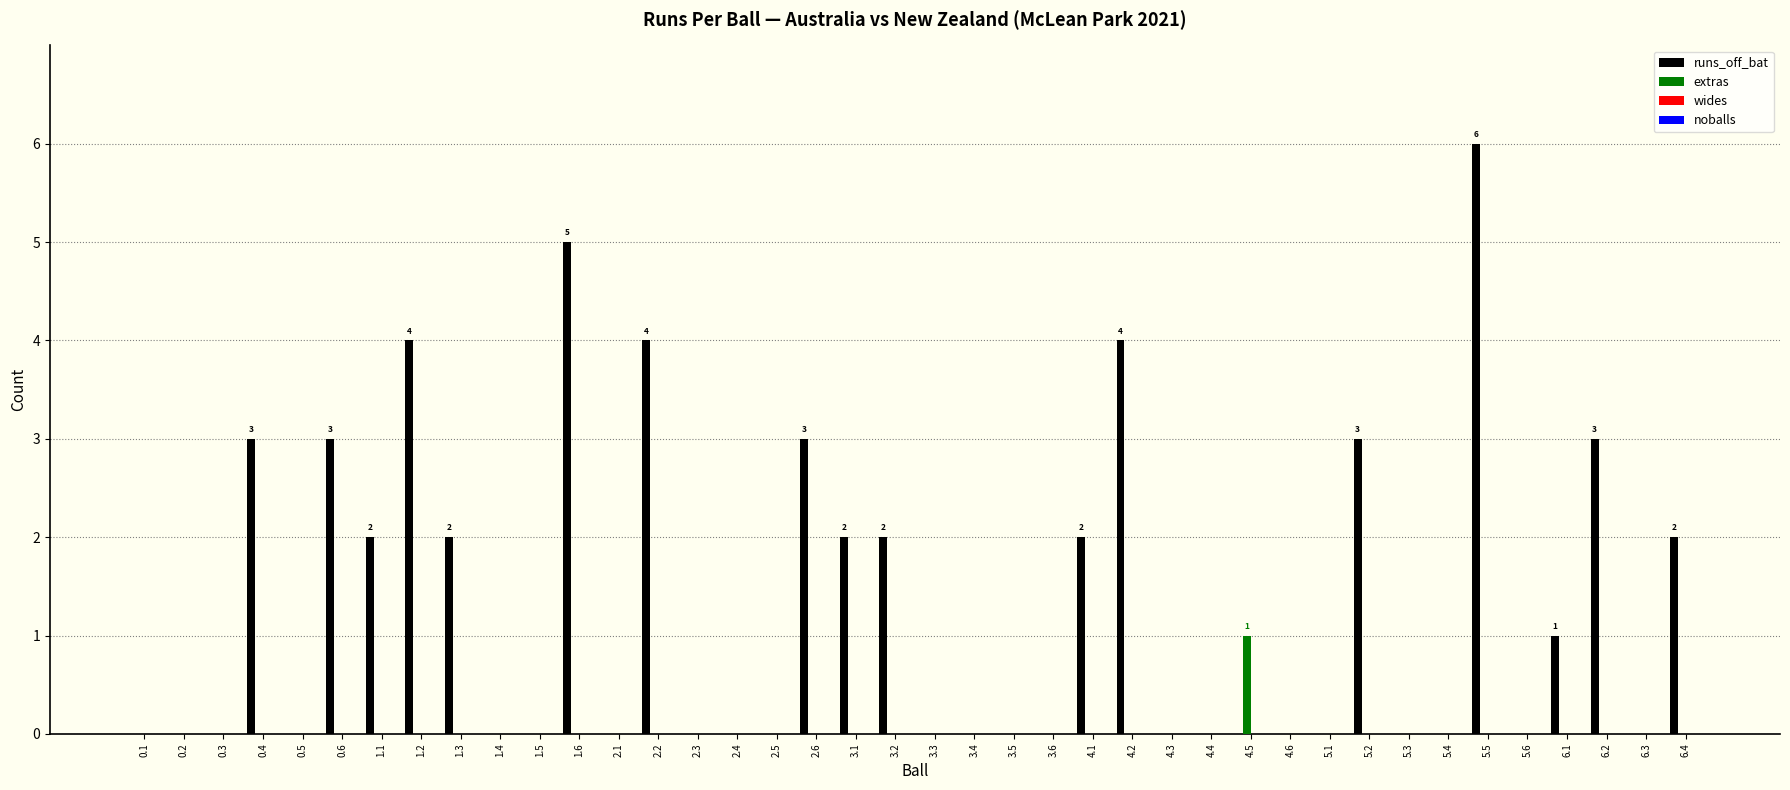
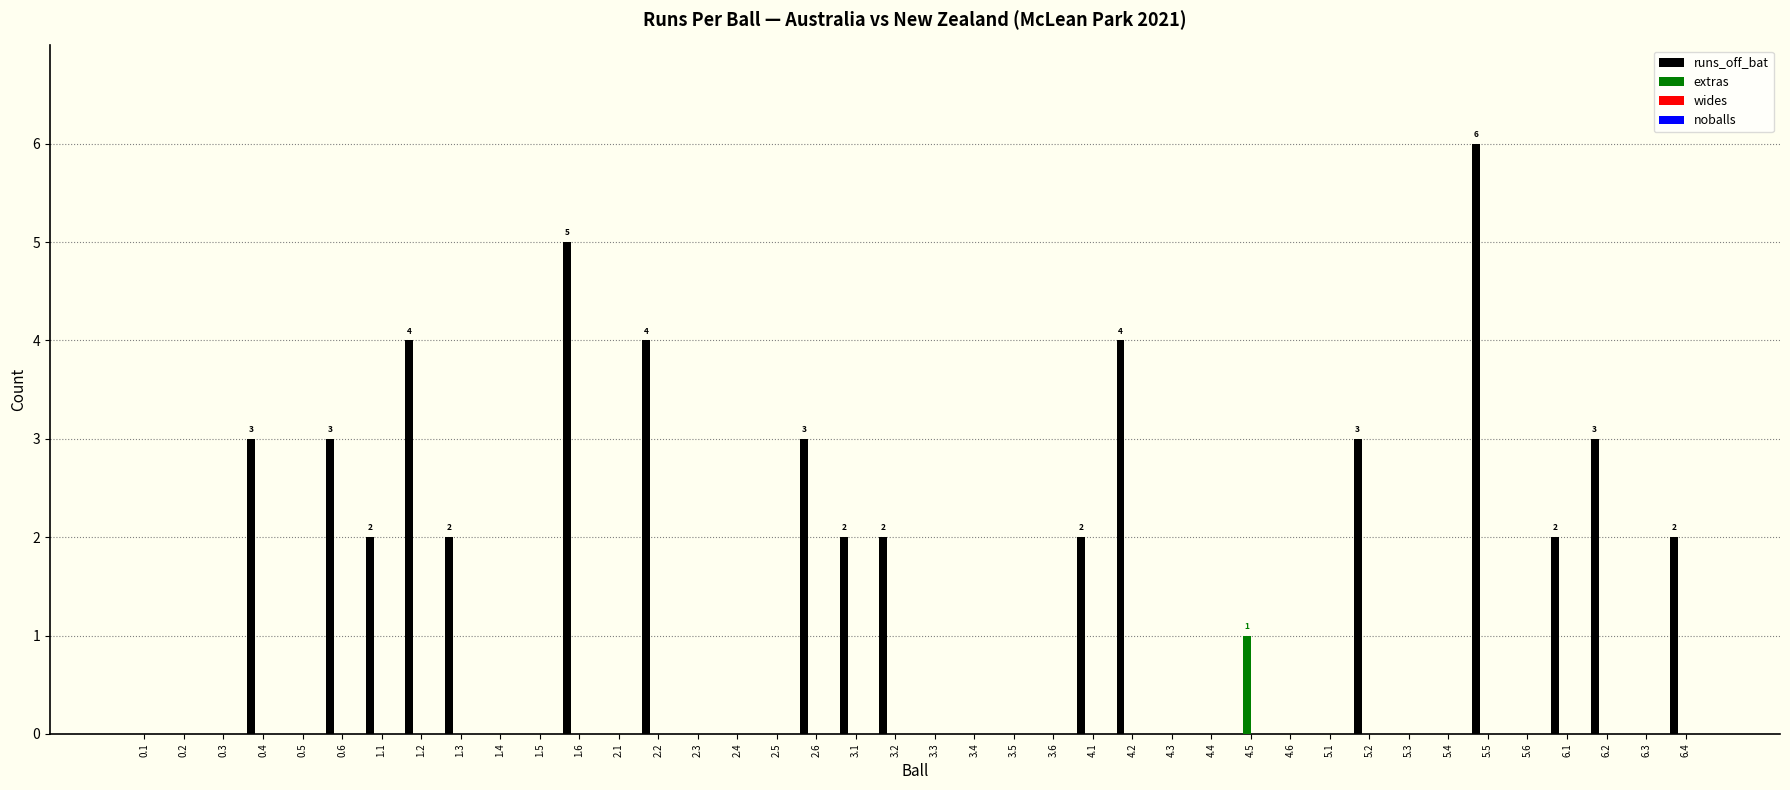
  {
    "runs_off_bat": {
      "0.4": 3,
      "0.6": 3,
      "1.1": 2,
      "1.2": 4,
      "1.3": 2,
      "1.6": 5,
      "2.2": 4,
      "2.6": 3,
      "3.1": 2,
      "3.2": 2,
      "4.1": 2,
      "4.2": 4,
      "5.2": 3,
      "5.5": 6,
-     "6.1": 1,
+     "6.1": 2,
      "6.2": 3,
      "6.4": 2
    },
    "extras": {
      "4.5": 1
    },
    "wides": {
      "0.1": 0.0,
      "0.2": 0.0,
      "0.3": 0.0,
      "0.4": 0.0,
      "0.5": 0.0,
      "0.6": 0.0,
      "1.1": 0.0,
      "1.2": 0.0,
      "1.3": 0.0,
      "1.4": 0.0,
      "1.5": 0.0,
      "1.6": 0.0,
      "2.1": 0.0,
      "2.2": 0.0,
      "2.3": 0.0,
      "2.4": 0.0,
      "2.5": 0.0,
      "2.6": 0.0,
      "3.1": 0.0,
      "3.2": 0.0,
      "3.3": 0.0,
      "3.4": 0.0,
      "3.5": 0.0,
      "3.6": 0.0,
      "4.1": 0.0,
      "4.2": 0.0,
      "4.3": 0.0,
      "4.4": 0.0,
      "4.5": 0.0,
      "4.6": 0.0,
      "5.1": 0.0,
      "5.2": 0.0,
      "5.3": 0.0,
      "5.4": 0.0,
      "5.5": 0.0,
      "5.6": 0.0,
      "6.1": 0.0,
      "6.2": 0.0,
      "6.3": 0.0,
      "6.4": 0.0
    },
    "noballs": {
      "0.1": 0.0,
      "0.2": 0.0,
      "0.3": 0.0,
      "0.4": 0.0,
      "0.5": 0.0,
      "0.6": 0.0,
      "1.1": 0.0,
      "1.2": 0.0,
      "1.3": 0.0,
      "1.4": 0.0,
      "1.5": 0.0,
      "1.6": 0.0,
      "2.1": 0.0,
      "2.2": 0.0,
      "2.3": 0.0,
      "2.4": 0.0,
      "2.5": 0.0,
      "2.6": 0.0,
      "3.1": 0.0,
      "3.2": 0.0,
      "3.3": 0.0,
      "3.4": 0.0,
      "3.5": 0.0,
      "3.6": 0.0,
      "4.1": 0.0,
      "4.2": 0.0,
      "4.3": 0.0,
      "4.4": 0.0,
      "4.5": 0.0,
      "4.6": 0.0,
      "5.1": 0.0,
      "5.2": 0.0,
      "5.3": 0.0,
      "5.4": 0.0,
      "5.5": 0.0,
      "5.6": 0.0,
      "6.1": 0.0,
      "6.2": 0.0,
      "6.3": 0.0,
      "6.4": 0.0
    }
  }
